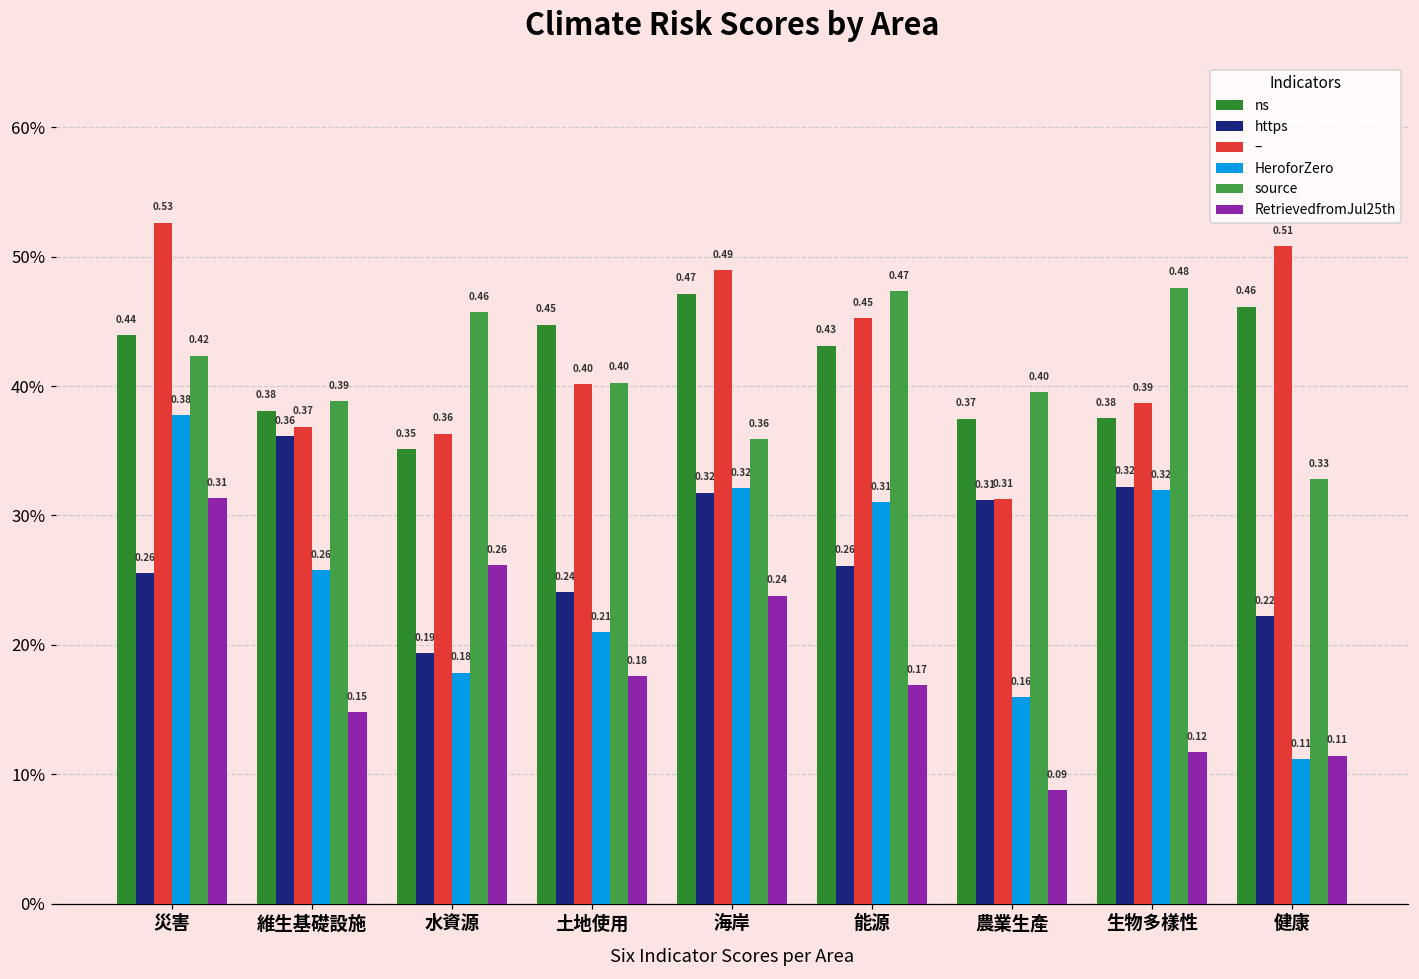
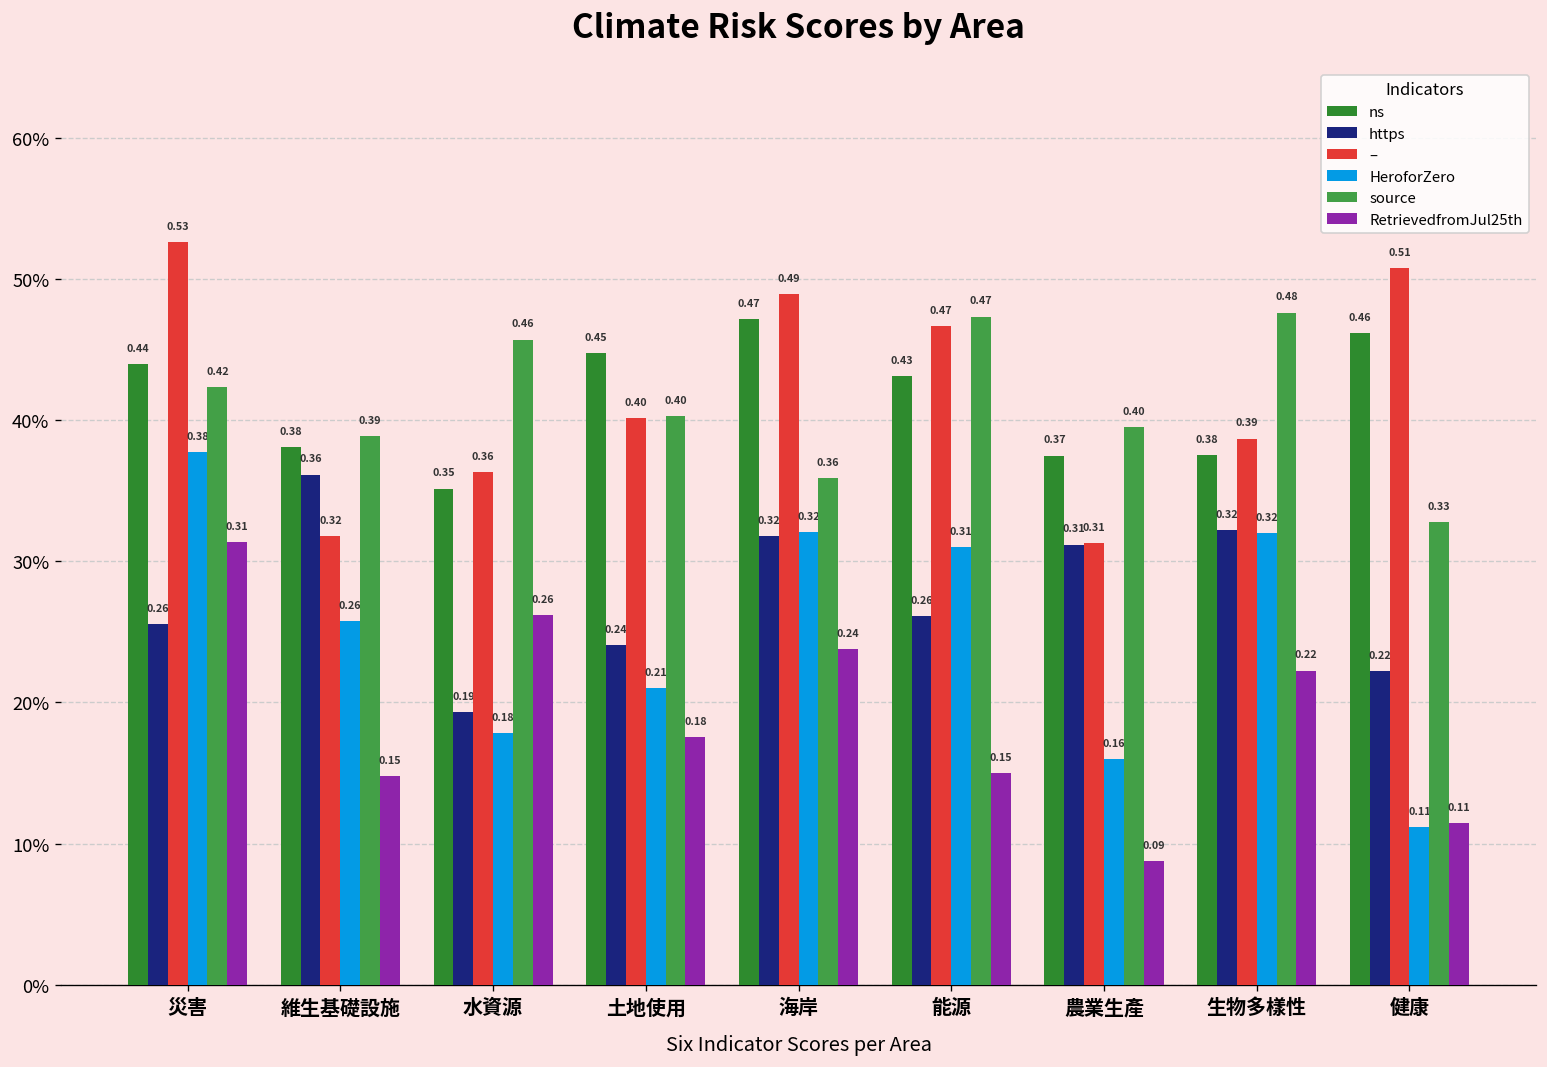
  {
    "https": {
      "災害": 0.26,
      "維生基礎設施": 0.36,
      "水資源": 0.19,
      "土地使用": 0.24,
      "海岸": 0.32,
      "能源": 0.26,
      "農業生產": 0.31,
      "生物多樣性": 0.32,
      "健康": 0.22
    },
    "–": {
      "災害": 0.53,
-     "維生基礎設施": 0.37,
+     "維生基礎設施": 0.32,
      "水資源": 0.36,
      "土地使用": 0.40,
      "海岸": 0.49,
-     "能源": 0.45,
+     "能源": 0.47,
      "農業生產": 0.31,
      "生物多樣性": 0.39,
      "健康": 0.51
    },
    "HeroforZero": {
      "災害": 0.38,
      "維生基礎設施": 0.26,
      "水資源": 0.18,
      "土地使用": 0.21,
      "海岸": 0.32,
      "能源": 0.31,
      "農業生產": 0.16,
      "生物多樣性": 0.32,
      "健康": 0.11
    },
    "RetrievedfromJul25th": {
      "災害": 0.31,
      "維生基礎設施": 0.15,
      "水資源": 0.26,
      "土地使用": 0.18,
      "海岸": 0.24,
-     "能源": 0.17,
+     "能源": 0.15,
      "農業生產": 0.09,
-     "生物多樣性": 0.12,
+     "生物多樣性": 0.22,
      "健康": 0.11
    }
  }
